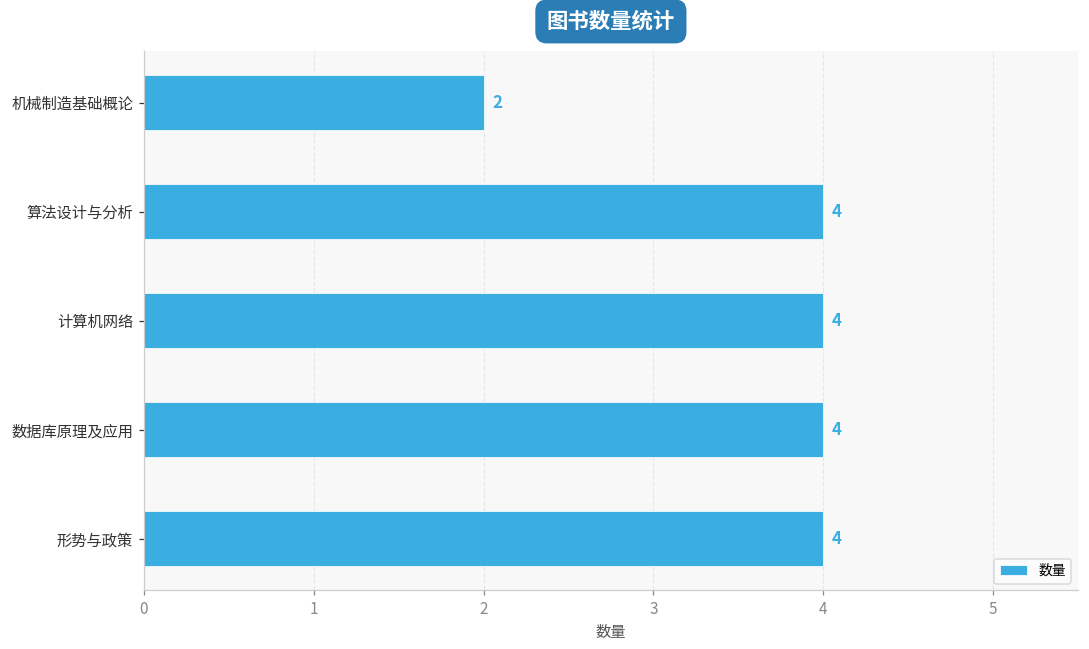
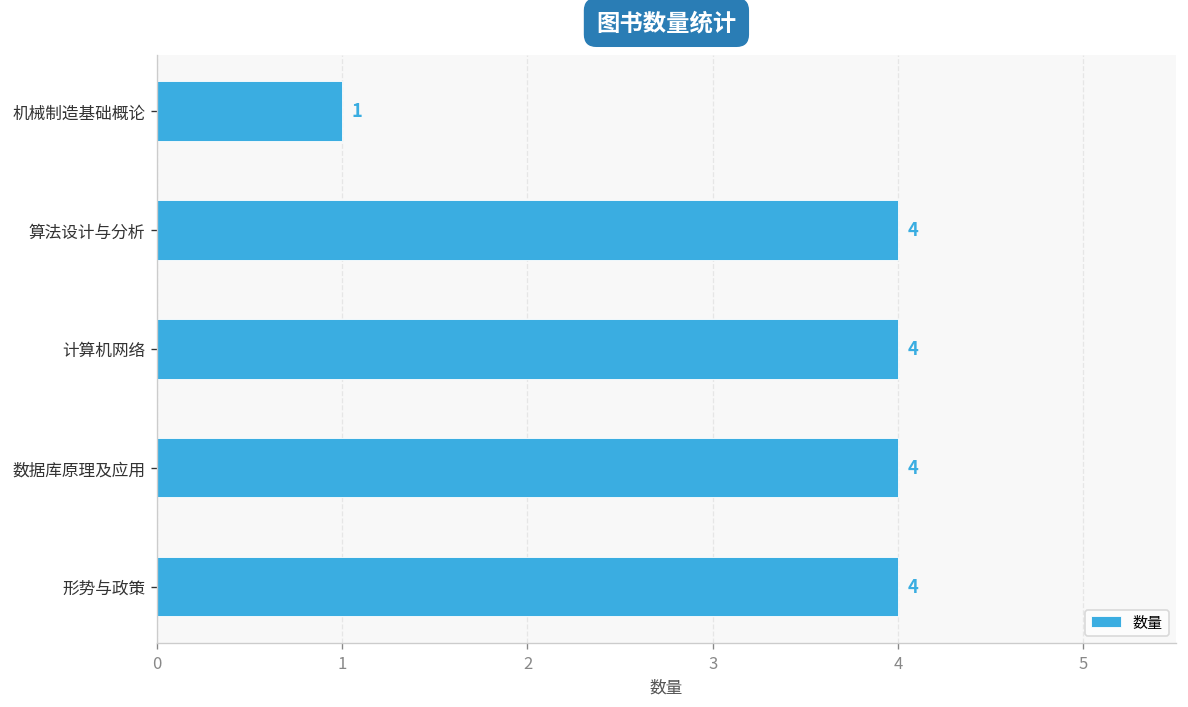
  {
-   "机械制造基础概论": 2,
+   "机械制造基础概论": 1,
    "算法设计与分析": 4,
    "计算机网络": 4,
    "数据库原理及应用": 4,
    "形势与政策": 4
  }
